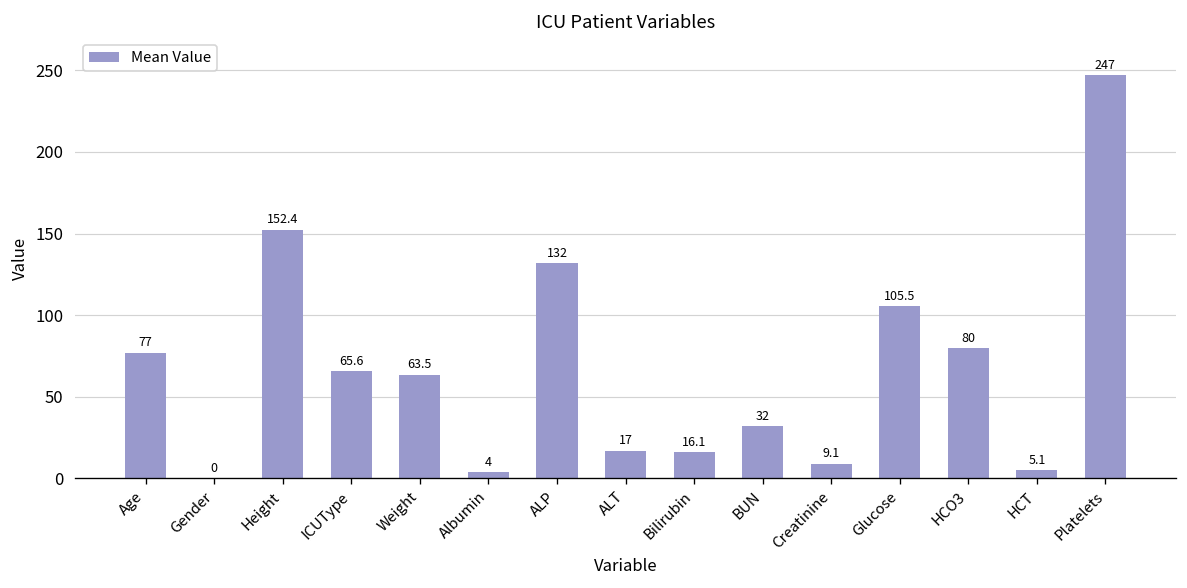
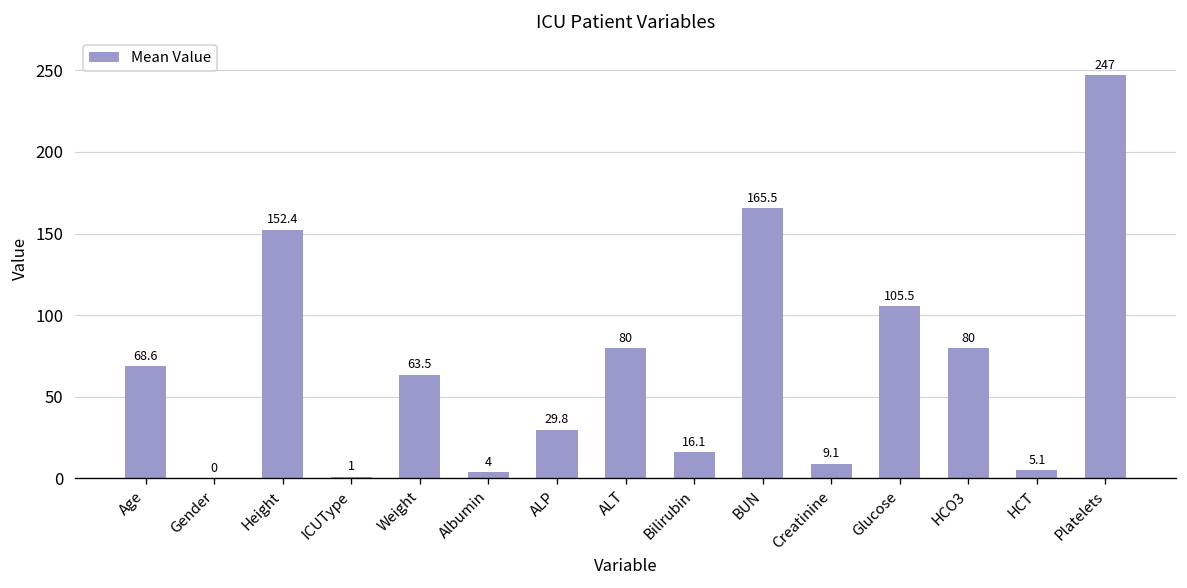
  {
-   "Age": 77,
+   "Age": 68.6,
    "Gender": 0,
    "Height": 152.4,
-   "ICUType": 65.6,
+   "ICUType": 1,
    "Weight": 63.5,
    "Albumin": 4,
-   "ALP": 132,
-   "ALT": 17,
+   "ALP": 29.8,
+   "ALT": 80,
    "Bilirubin": 16.1,
-   "BUN": 32,
+   "BUN": 165.5,
    "Creatinine": 9.1,
    "Glucose": 105.5,
    "HCO3": 80,
    "HCT": 5.1,
    "Platelets": 247
  }
